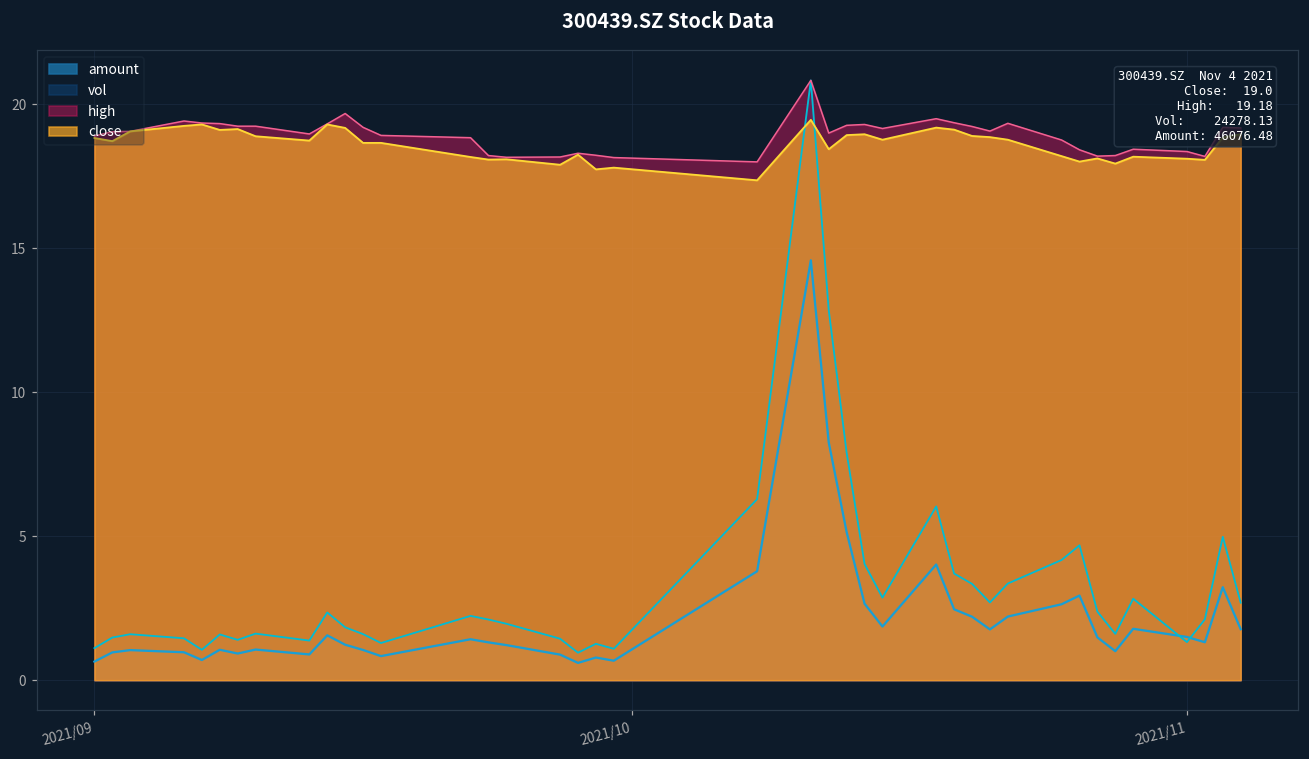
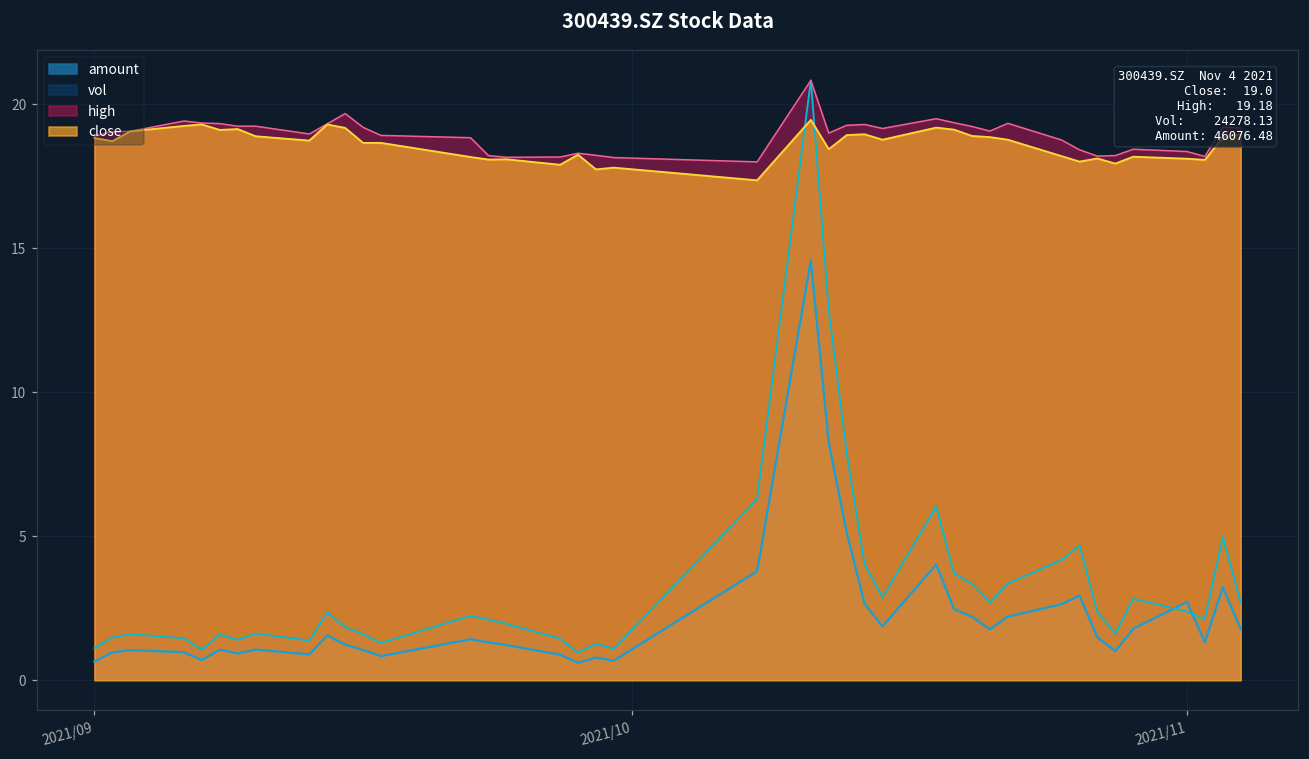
  {
    "amount": {
      "2021/09": 0.6,
-     "2021/11": 1.5
+     "2021/11": 2.7
    },
    "vol": {
      "2021/09": 1.1,
-     "2021/11": 1.3
+     "2021/11": 2.4
    },
    "high": {
      "2021/11": 18.4
    },
    "close": {
      "2021/11": 18.1
    }
  }
